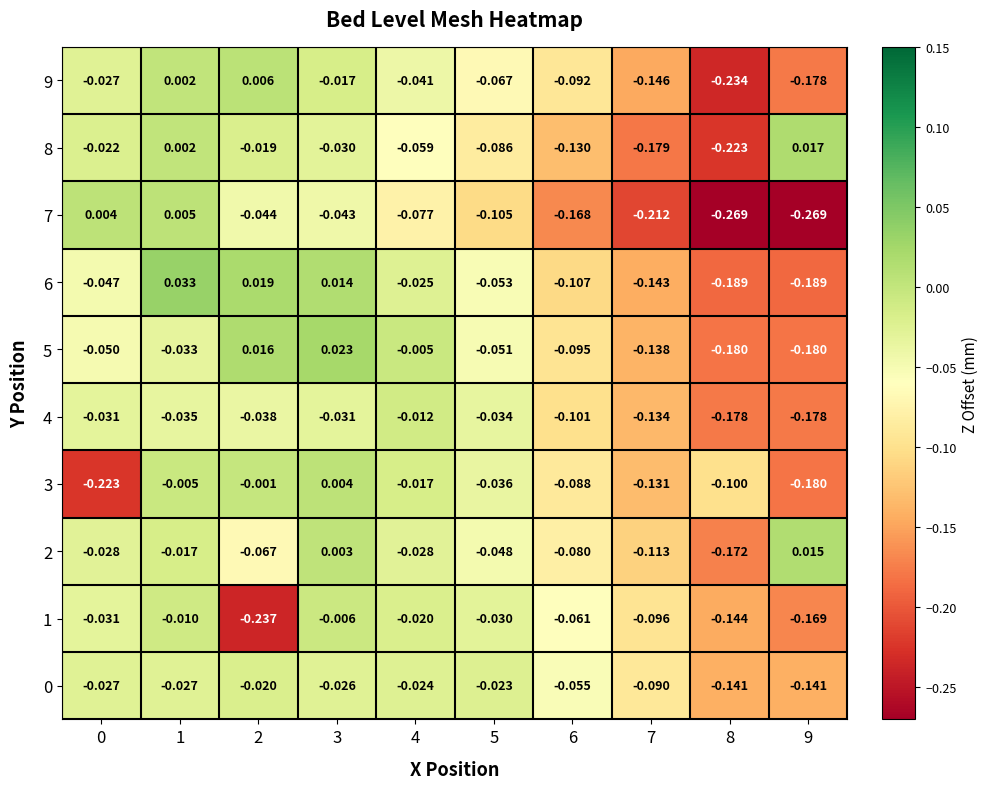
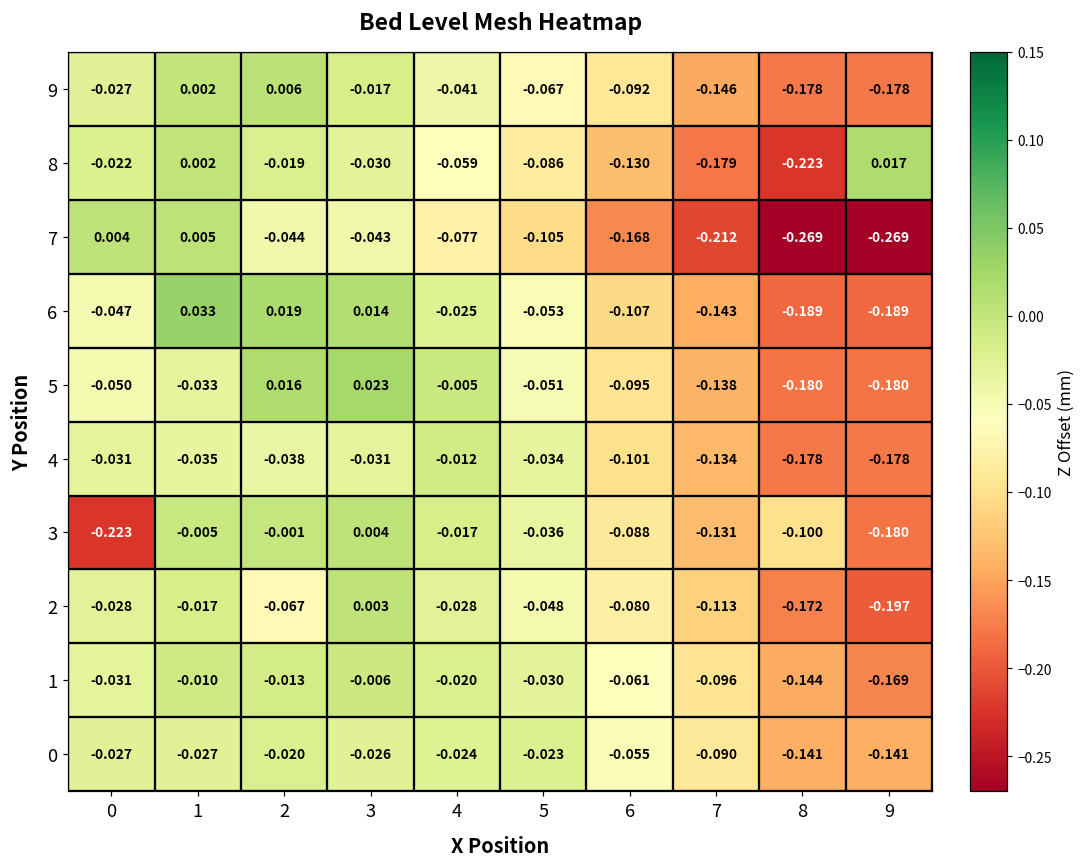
  {
    "9": {
      "0": -0.027,
      "1": 0.002,
      "2": 0.006,
      "3": -0.017,
      "4": -0.041,
      "5": -0.067,
      "6": -0.092,
      "7": -0.146,
-     "8": -0.234,
+     "8": -0.178,
      "9": -0.178
    },
    "8": {
      "0": -0.022,
      "1": 0.002,
      "2": -0.019,
      "3": -0.030,
      "4": -0.059,
      "5": -0.086,
      "6": -0.130,
      "7": -0.179,
      "8": -0.223,
      "9": 0.017
    },
    "7": {
      "0": 0.004,
      "1": 0.005,
      "2": -0.044,
      "3": -0.043,
      "4": -0.077,
      "5": -0.105,
      "6": -0.168,
      "7": -0.212,
      "8": -0.269,
      "9": -0.269
    },
    "6": {
      "0": -0.047,
      "1": 0.033,
      "2": 0.019,
      "3": 0.014,
      "4": -0.025,
      "5": -0.053,
      "6": -0.107,
      "7": -0.143,
      "8": -0.189,
      "9": -0.189
    },
    "5": {
      "0": -0.050,
      "1": -0.033,
      "2": 0.016,
      "3": 0.023,
      "4": -0.005,
      "5": -0.051,
      "6": -0.095,
      "7": -0.138,
      "8": -0.180,
      "9": -0.180
    },
    "4": {
      "0": -0.031,
      "1": -0.035,
      "2": -0.038,
      "3": -0.031,
      "4": -0.012,
      "5": -0.034,
      "6": -0.101,
      "7": -0.134,
      "8": -0.178,
      "9": -0.178
    },
    "3": {
      "0": -0.223,
      "1": -0.005,
      "2": -0.001,
      "3": 0.004,
      "4": -0.017,
      "5": -0.036,
      "6": -0.088,
      "7": -0.131,
      "8": -0.100,
      "9": -0.180
    },
    "2": {
      "0": -0.028,
      "1": -0.017,
      "2": -0.067,
      "3": 0.003,
      "4": -0.028,
      "5": -0.048,
      "6": -0.080,
      "7": -0.113,
      "8": -0.172,
-     "9": 0.015
+     "9": -0.197
    },
    "1": {
      "0": -0.031,
      "1": -0.010,
-     "2": -0.237,
+     "2": -0.013,
      "3": -0.006,
      "4": -0.020,
      "5": -0.030,
      "6": -0.061,
      "7": -0.096,
      "8": -0.144,
      "9": -0.169
    },
    "0": {
      "0": -0.027,
      "1": -0.027,
      "2": -0.020,
      "3": -0.026,
      "4": -0.024,
      "5": -0.023,
      "6": -0.055,
      "7": -0.090,
      "8": -0.141,
      "9": -0.141
    }
  }
